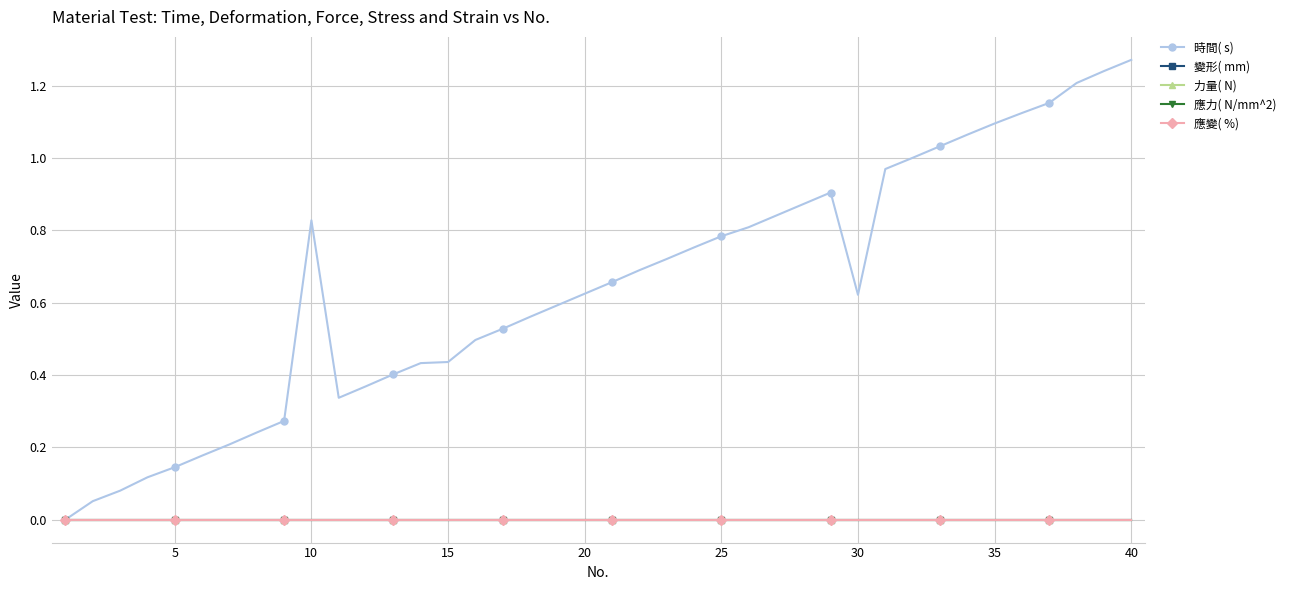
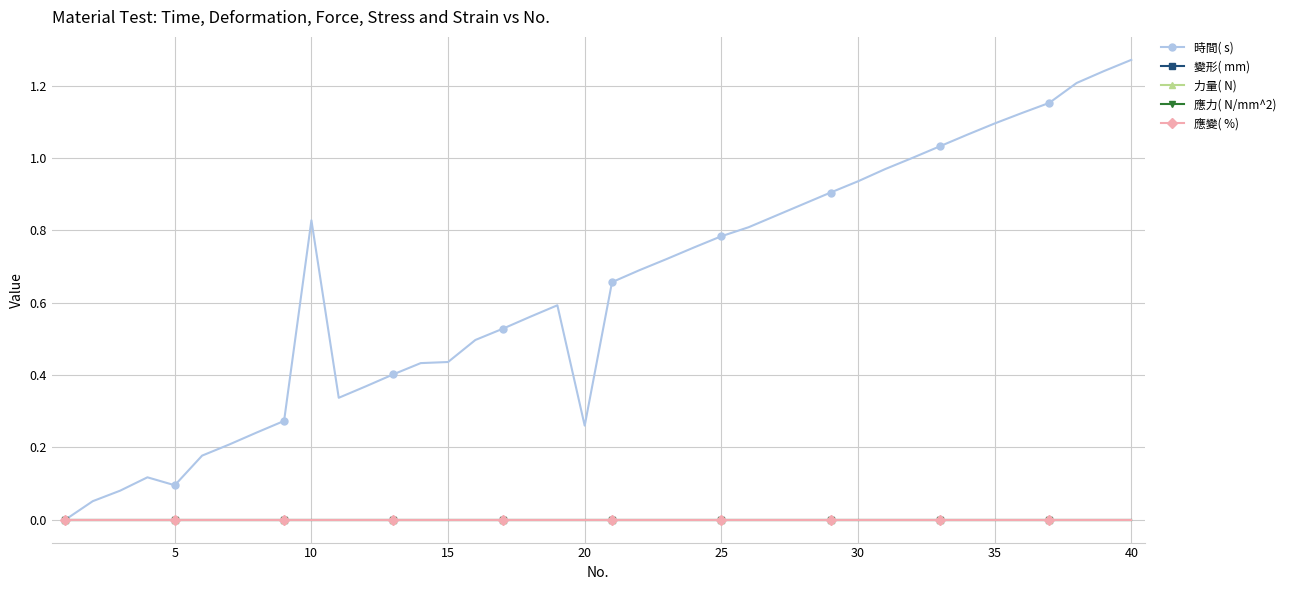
  {
    "時間( s)": {
-     "5": 0.15,
+     "5": 0.10,
      "10": 0.83,
      "15": 0.44,
-     "20": 0.63,
+     "20": 0.26,
      "25": 0.78,
-     "30": 0.62,
+     "30": 0.94,
      "35": 1.10,
      "40": 1.27
    },
    "應變( %)": {
      "5": 0.00,
      "10": 0.00,
      "15": 0.00,
      "20": 0.00,
      "25": 0.00,
      "30": 0.00,
      "35": 0.00,
      "40": 0.00
    }
  }
